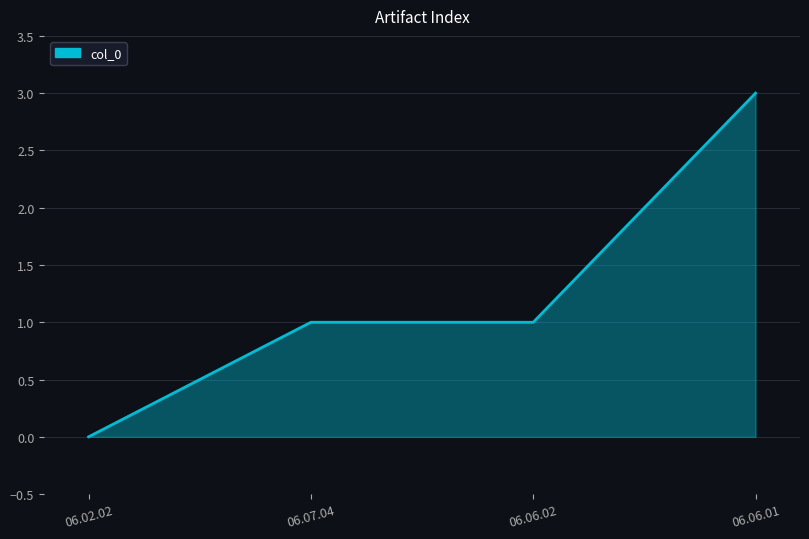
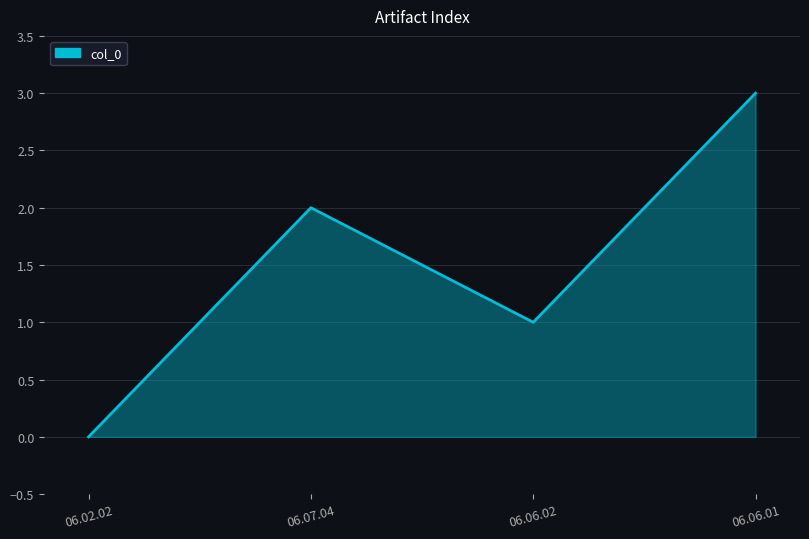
  {
    "06.02.02": 0,
-   "06.07.04": 1,
+   "06.07.04": 2,
    "06.06.02": 1,
    "06.06.01": 3
  }
